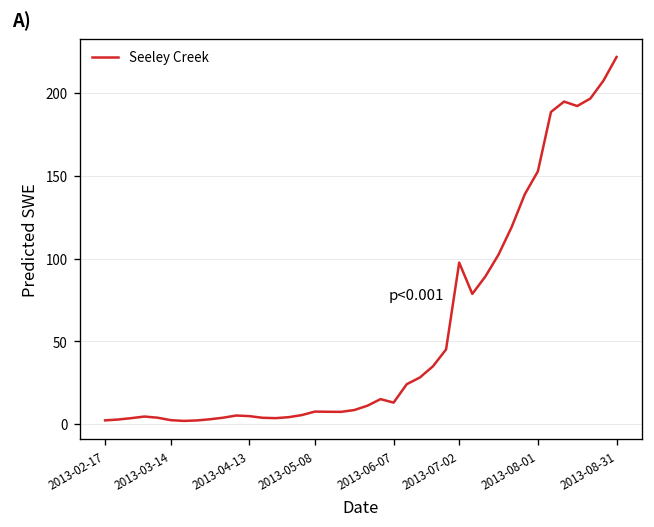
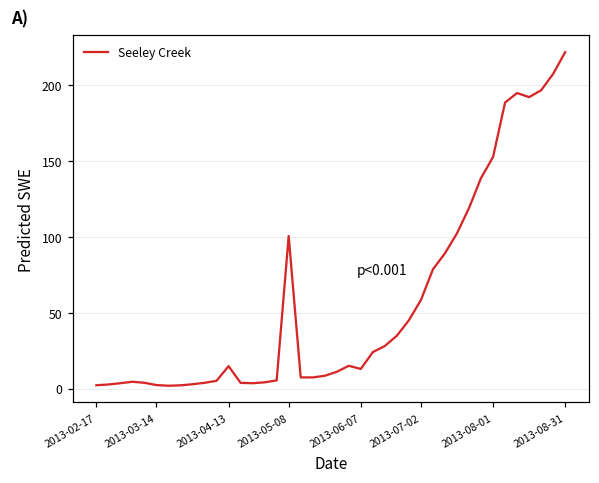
  {
    "2013-02-17": 2,
    "2013-03-14": 2,
-   "2013-04-13": 5,
-   "2013-05-08": 8,
+   "2013-04-13": 15,
+   "2013-05-08": 101,
    "2013-06-07": 13,
-   "2013-07-02": 98,
+   "2013-07-02": 58,
    "2013-08-01": 153,
    "2013-08-31": 222
  }
